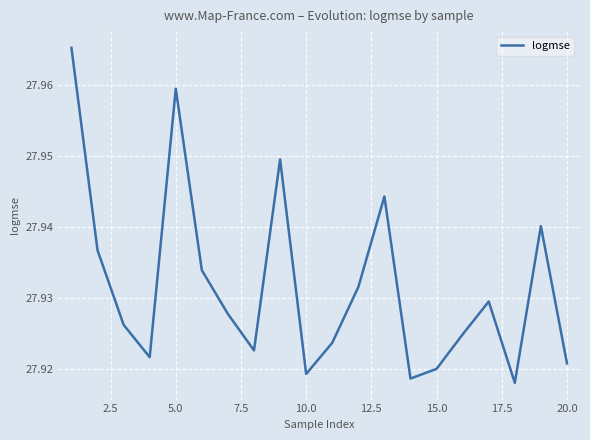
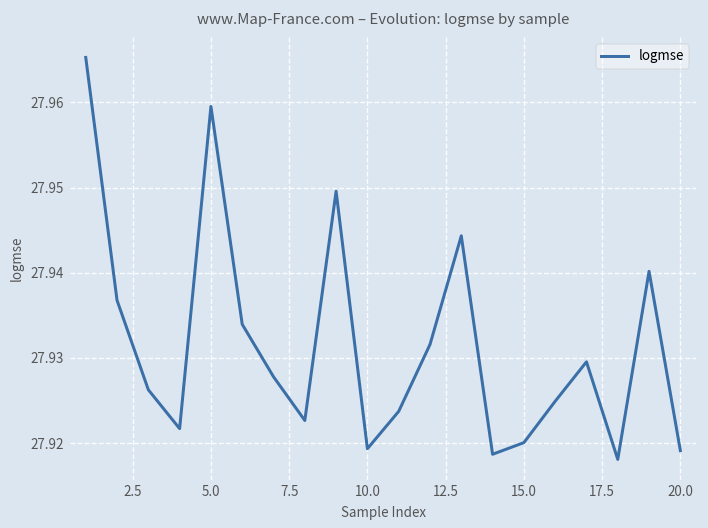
  {
    "5.0": 27.960,
    "10.0": 27.919,
    "15.0": 27.920,
-   "20.0": 27.921
+   "20.0": 27.919
  }
